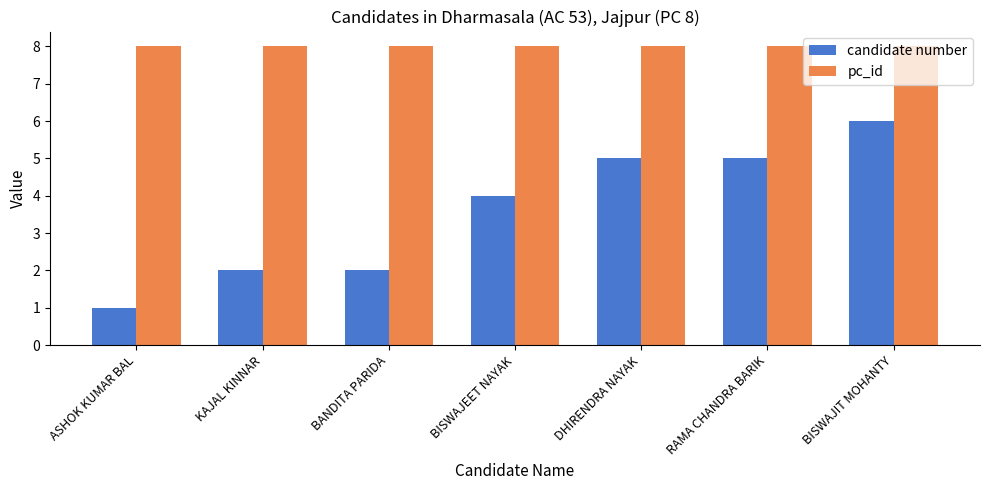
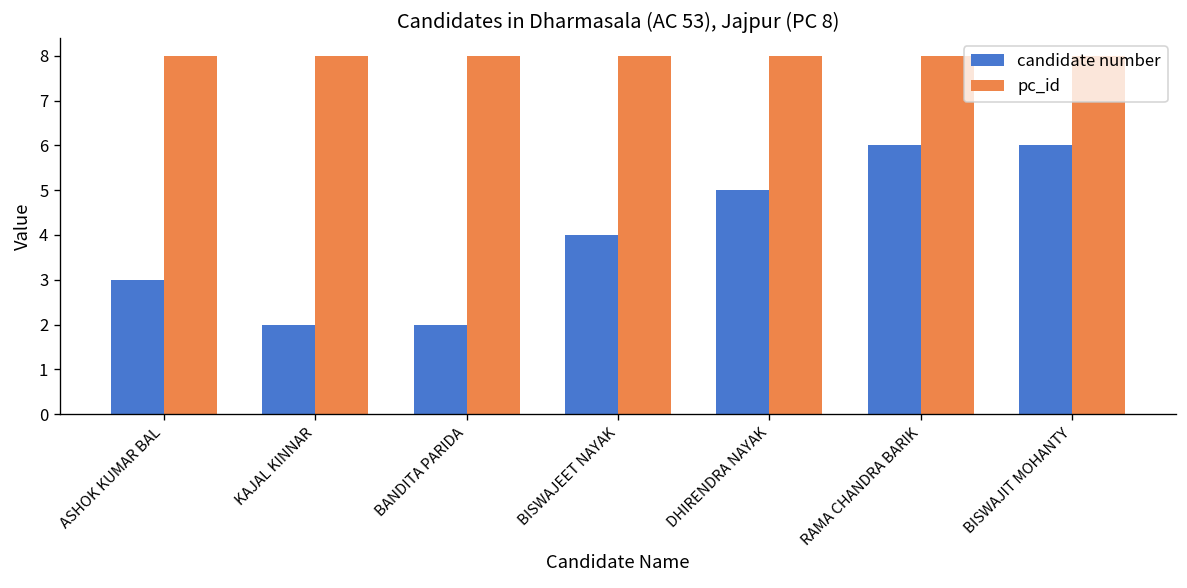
  {
    "candidate number": {
-     "ASHOK KUMAR BAL": 1,
+     "ASHOK KUMAR BAL": 3,
      "KAJAL KINNAR": 2,
      "BANDITA PARIDA": 2,
      "BISWAJEET NAYAK": 4,
      "DHIRENDRA NAYAK": 5,
-     "RAMA CHANDRA BARIK": 5,
+     "RAMA CHANDRA BARIK": 6,
      "BISWAJIT MOHANTY": 6
    },
    "pc_id": {
      "ASHOK KUMAR BAL": 8,
      "KAJAL KINNAR": 8,
      "BANDITA PARIDA": 8,
      "BISWAJEET NAYAK": 8,
      "DHIRENDRA NAYAK": 8,
      "RAMA CHANDRA BARIK": 8
    }
  }
